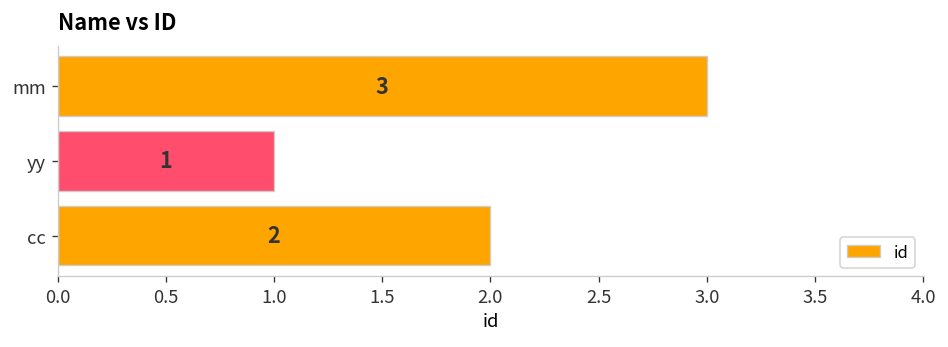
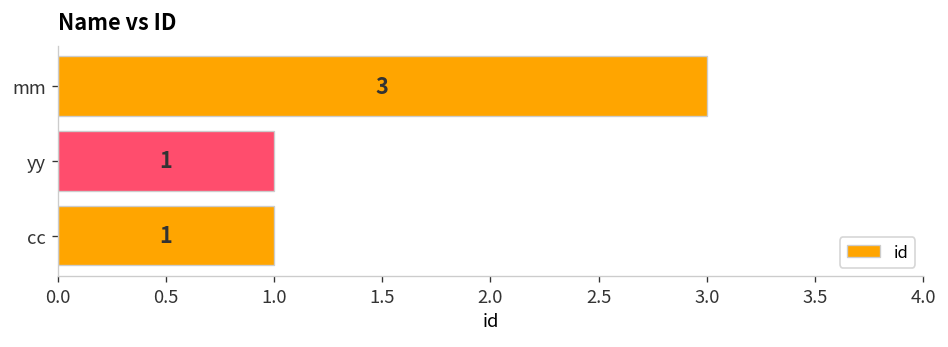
  {
    "mm": 3,
    "yy": 1,
-   "cc": 2
+   "cc": 1
  }
